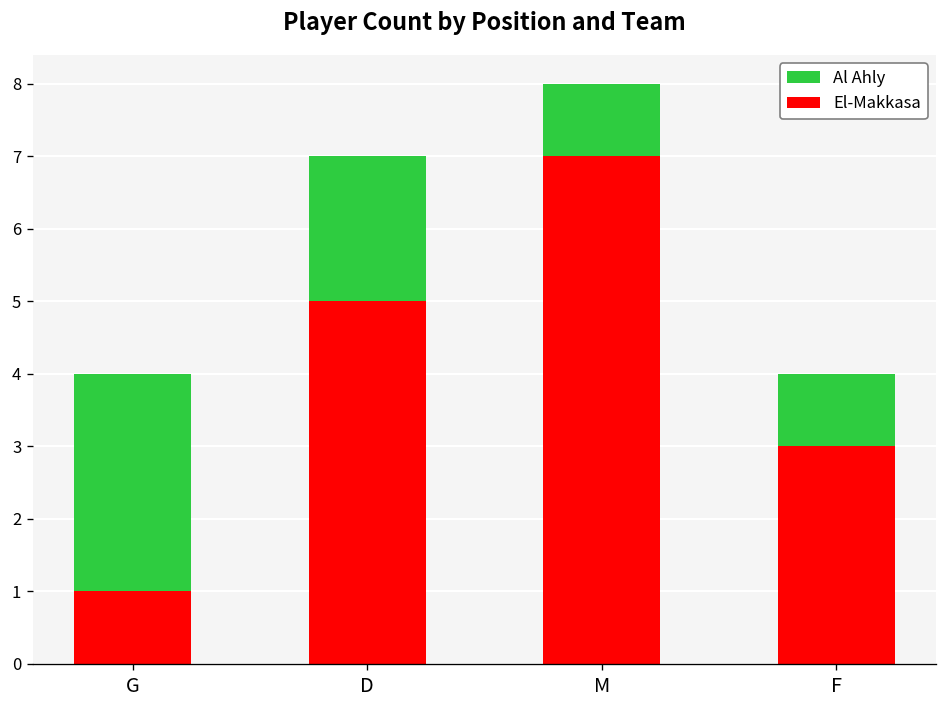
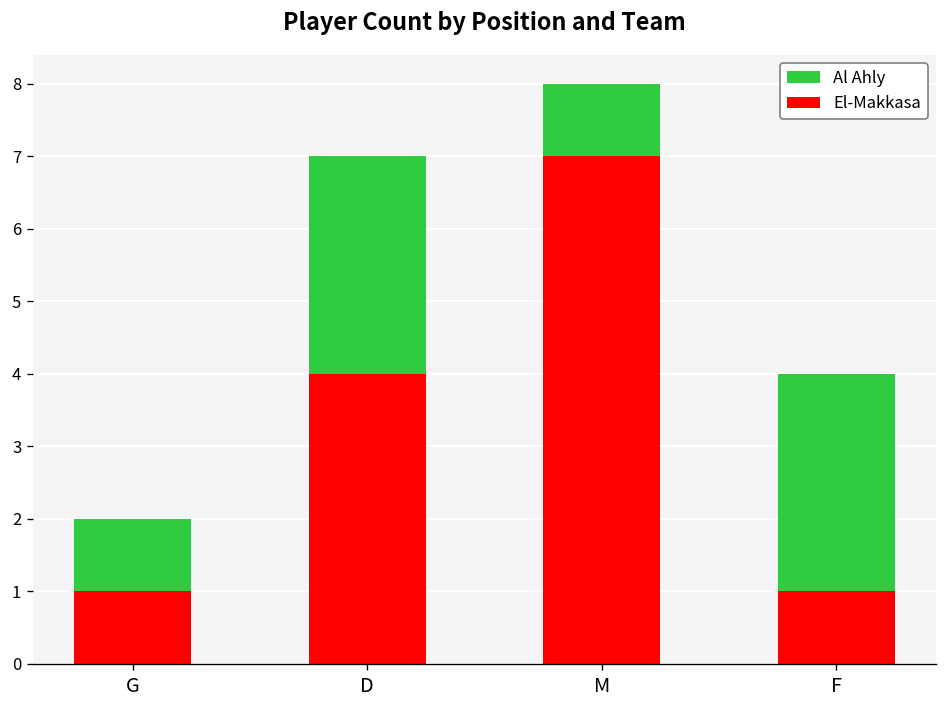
  {
    "Al Ahly": {
-     "G": 4,
+     "G": 2,
      "D": 7,
      "M": 8,
      "F": 4
    },
    "El-Makkasa": {
-     "D": 5,
-     "F": 3
+     "D": 4,
+     "F": 1
    }
  }
